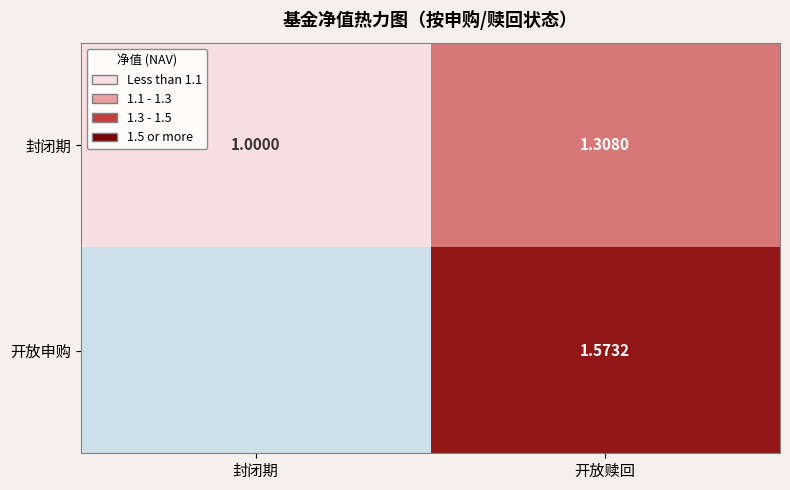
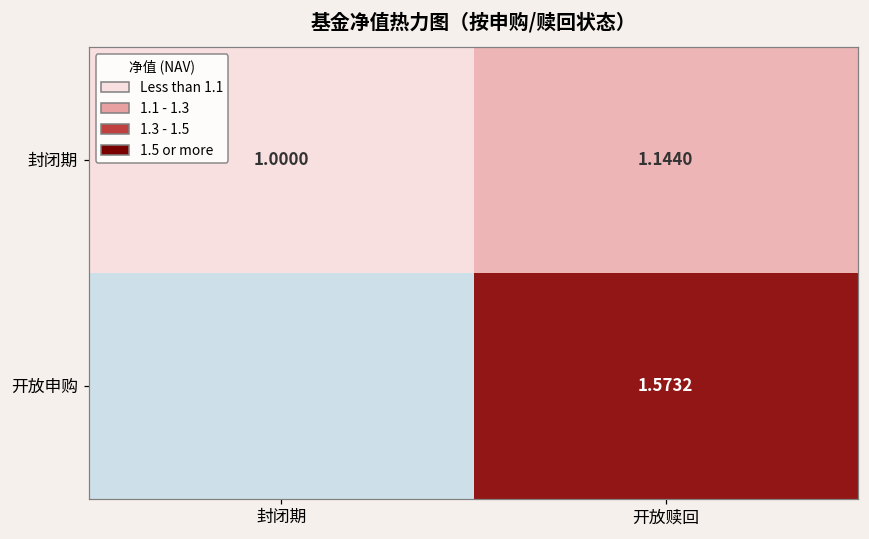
  {
    "封闭期": {
      "封闭期": 1.0000,
-     "开放赎回": 1.3080
+     "开放赎回": 1.1440
    },
    "开放申购": {
      "开放赎回": 1.5732
    }
  }
